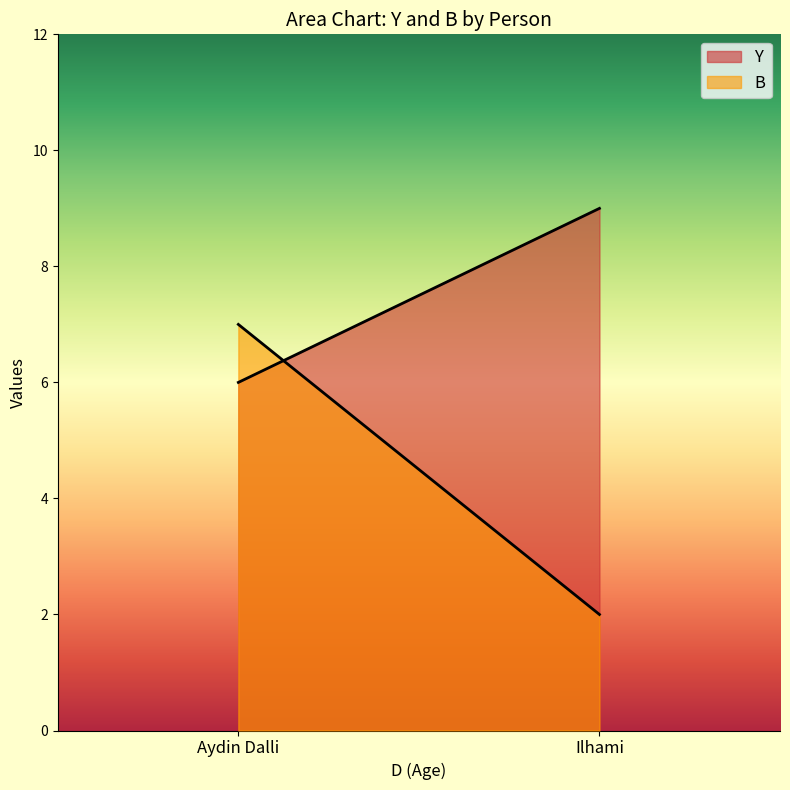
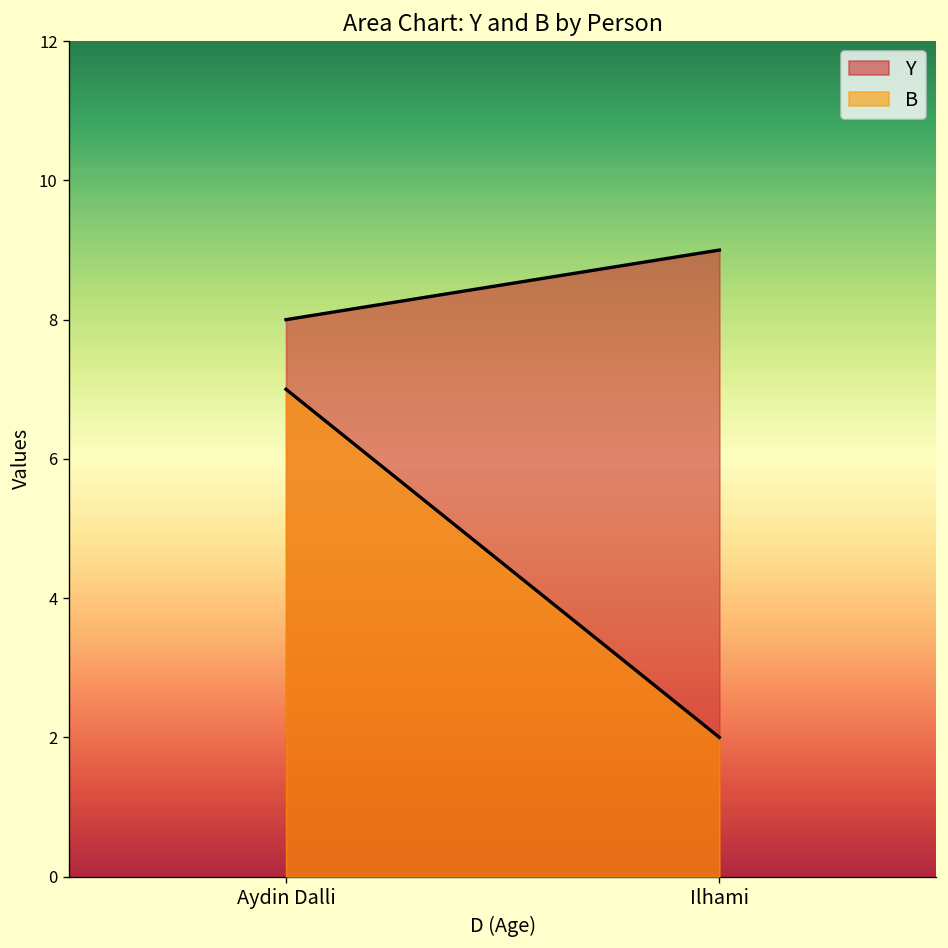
  {
    "Y": {
-     "Aydin Dalli": 6,
+     "Aydin Dalli": 8,
      "Ilhami": 9
    },
    "B": {
      "Aydin Dalli": 7,
      "Ilhami": 2
    }
  }
